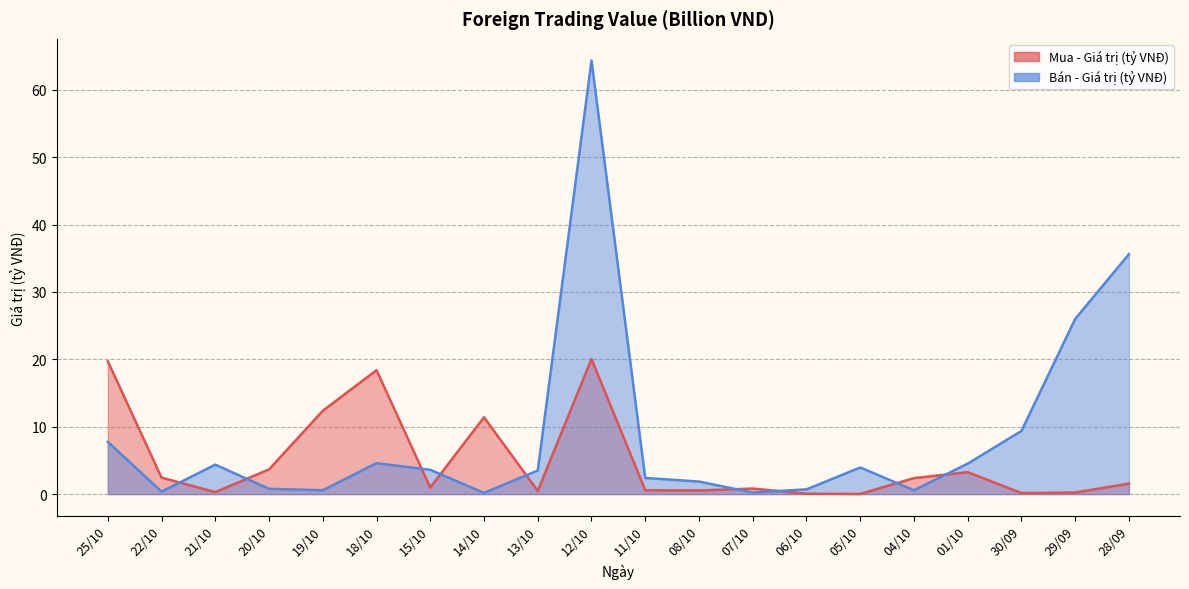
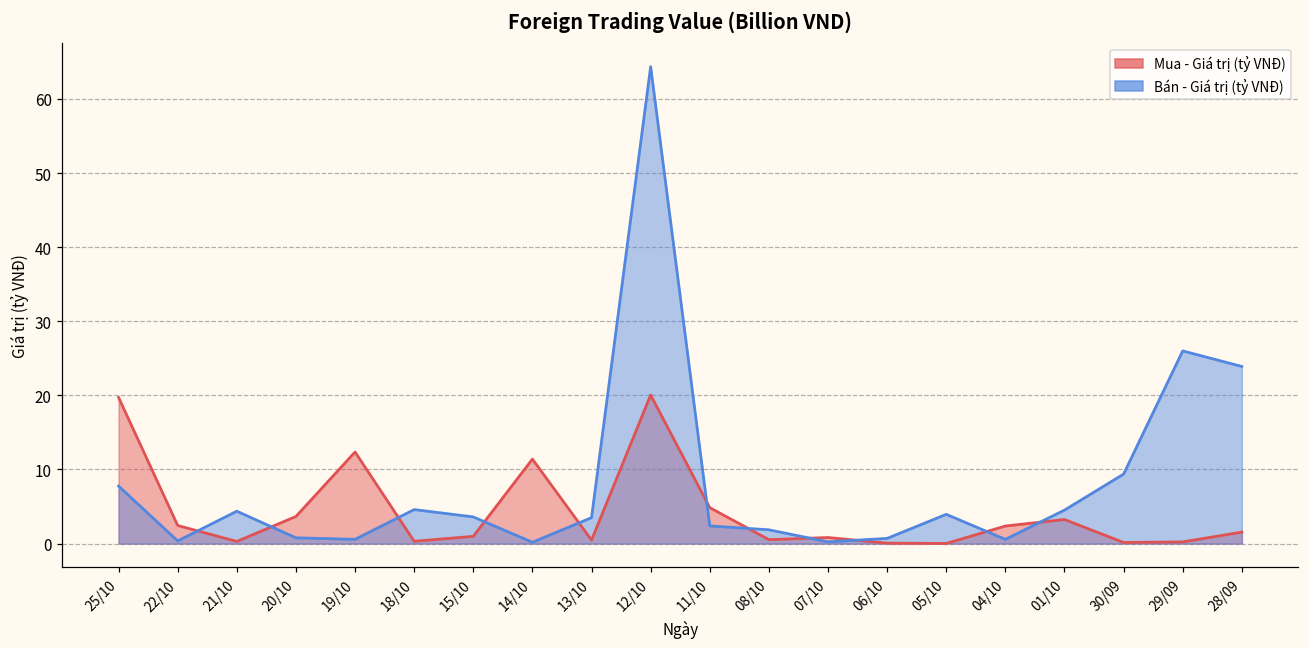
  {
    "Mua - Giá trị (tỷ VNĐ)": {
      "25/10": 20,
      "22/10": 2,
      "21/10": 0,
      "20/10": 4,
      "19/10": 12,
-     "18/10": 18,
+     "18/10": 0,
      "15/10": 1,
      "14/10": 11,
      "13/10": 0,
      "12/10": 20,
-     "11/10": 1,
+     "11/10": 5,
      "08/10": 1,
      "07/10": 1,
      "06/10": 0,
      "05/10": 0,
      "04/10": 2,
      "01/10": 3,
      "30/09": 0,
      "29/09": 0,
      "28/09": 2
    },
    "Bán - Giá trị (tỷ VNĐ)": {
      "25/10": 8,
      "22/10": 0,
      "21/10": 4,
      "20/10": 1,
      "19/10": 1,
      "18/10": 5,
      "15/10": 4,
      "14/10": 0,
      "13/10": 4,
      "12/10": 64,
      "11/10": 2,
      "08/10": 2,
      "07/10": 0,
      "06/10": 1,
      "05/10": 4,
      "04/10": 1,
      "01/10": 5,
      "30/09": 9,
      "29/09": 26,
-     "28/09": 36
+     "28/09": 24
    }
  }
